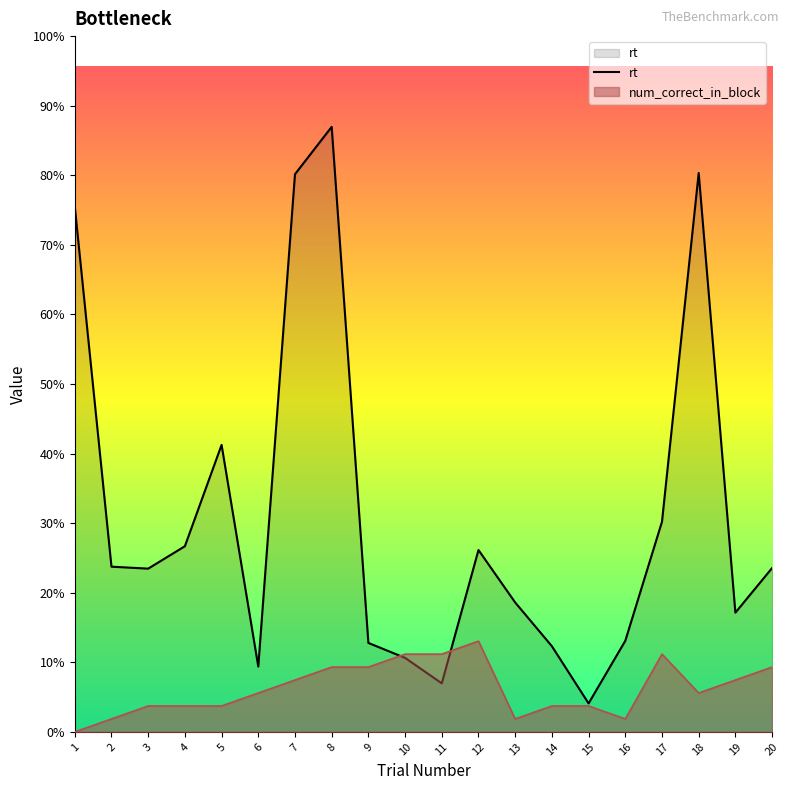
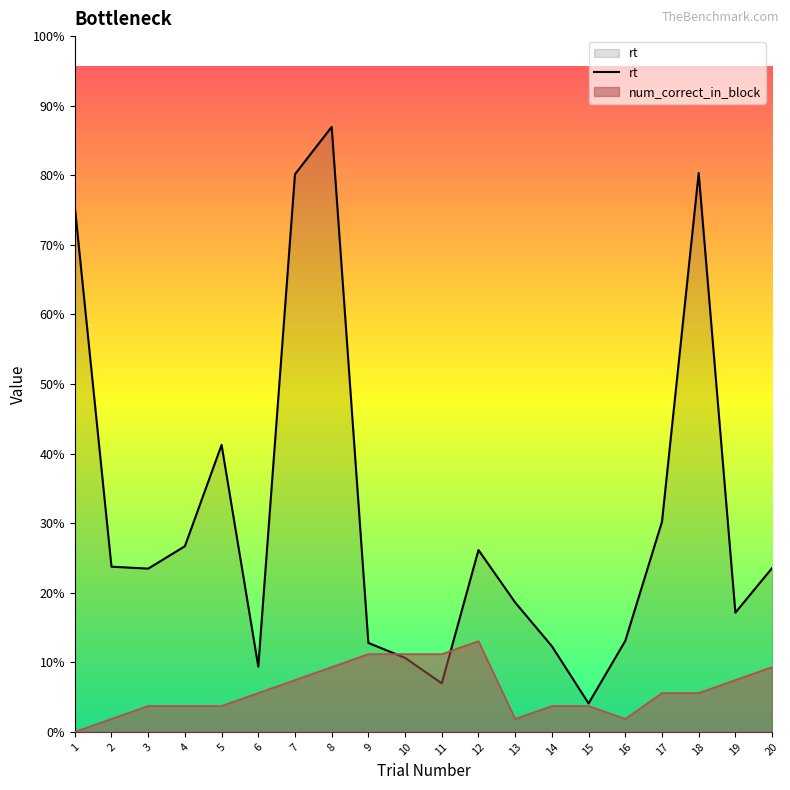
  {
    "rt": {
      "1": "76%",
      "2": "24%",
      "3": "23%",
      "4": "27%",
      "5": "41%",
      "6": "9%",
      "7": "80%",
      "8": "87%",
      "9": "13%",
      "10": "11%",
      "11": "7%",
      "12": "26%",
      "13": "19%",
      "14": "12%",
      "15": "4%",
      "16": "13%",
      "17": "30%",
      "18": "80%",
      "19": "17%",
      "20": "24%"
    },
    "num_correct_in_block": {
      "1": "0%",
      "2": "2%",
      "3": "4%",
      "4": "4%",
      "5": "4%",
      "6": "6%",
      "7": "7%",
      "8": "9%",
-     "9": "9%",
+     "9": "11%",
      "10": "11%",
      "11": "11%",
      "12": "13%",
      "13": "2%",
      "14": "4%",
      "15": "4%",
      "16": "2%",
-     "17": "11%",
+     "17": "6%",
      "18": "6%",
      "19": "7%",
      "20": "9%"
    }
  }
